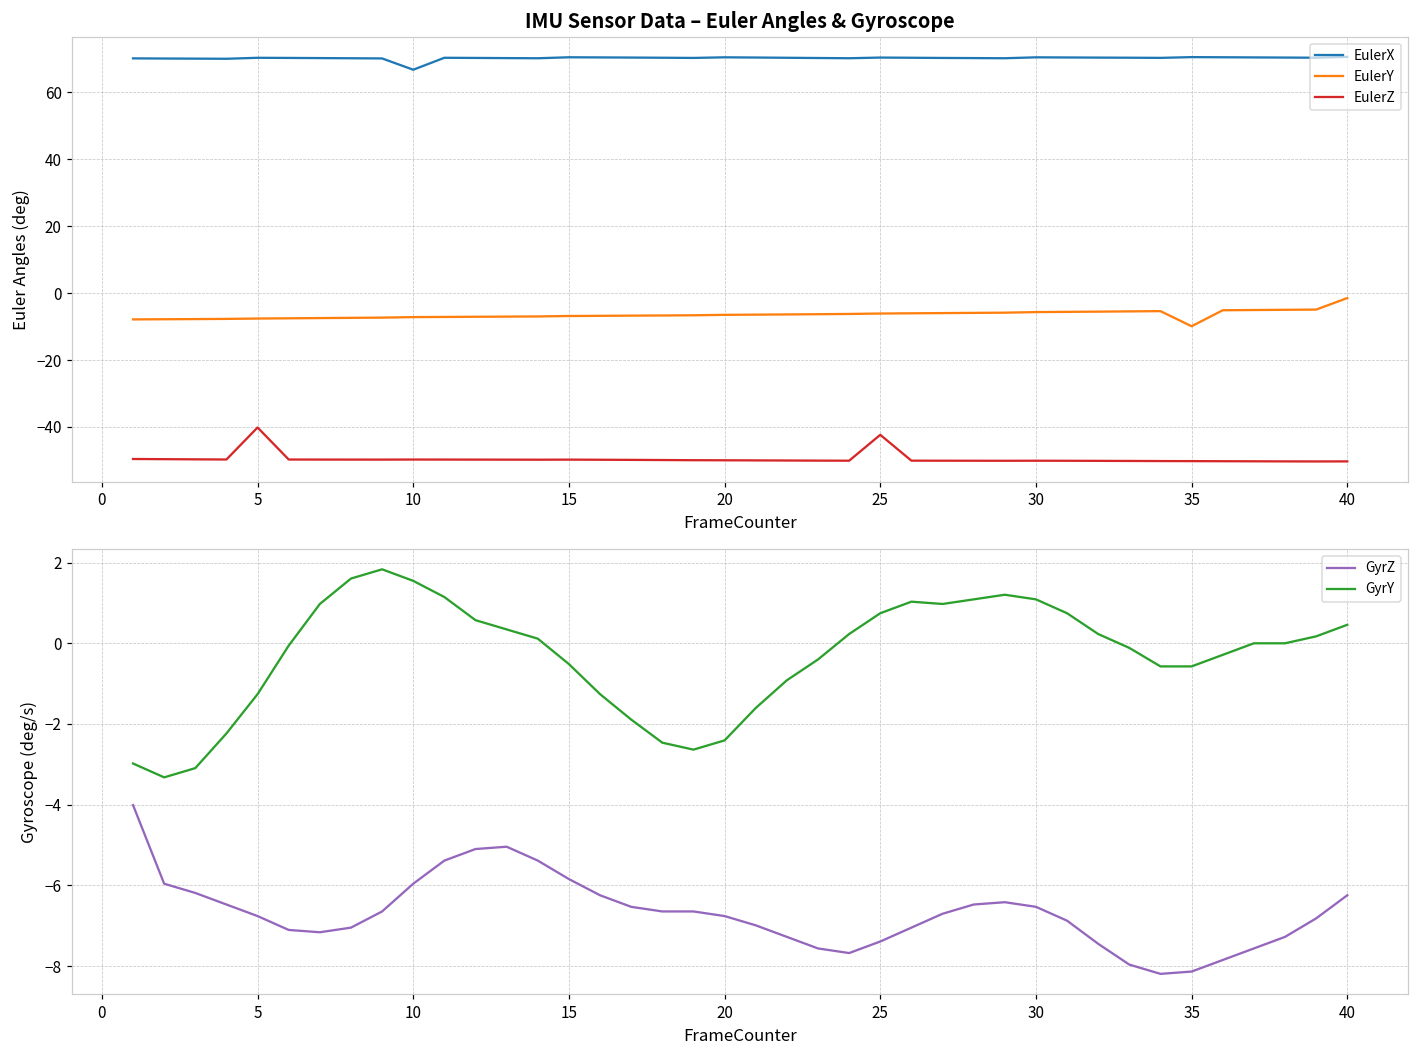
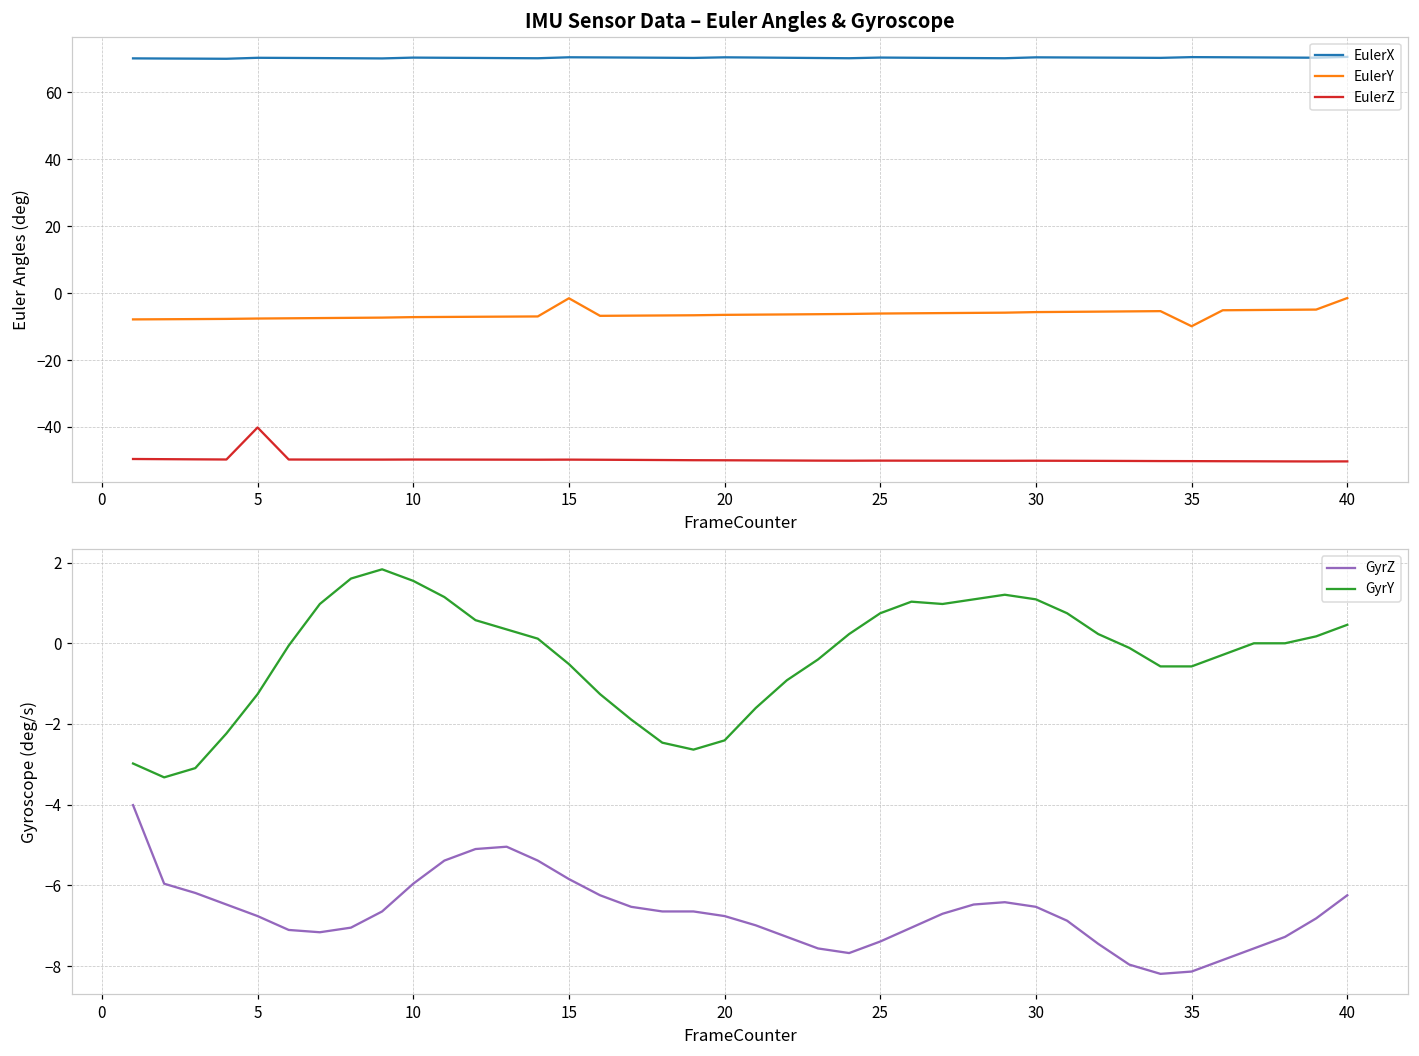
  {
    "IMU Sensor Data – Euler Angles & Gyroscope": {
      "EulerX": {
        "5": 70,
-       "10": 67,
+       "10": 70,
        "15": 71,
        "20": 70,
        "25": 70,
        "30": 70,
        "35": 71
      },
      "EulerY": {
        "5": -8,
        "10": -7,
-       "15": -7,
+       "15": -2,
        "20": -6,
        "25": -6,
        "30": -6,
        "35": -10,
        "40": -1
      },
      "EulerZ": {
        "5": -40,
        "10": -50,
        "15": -50,
        "20": -50,
-       "25": -42,
+       "25": -50,
        "30": -50,
        "35": -50,
        "40": -50
      }
    }
  }
